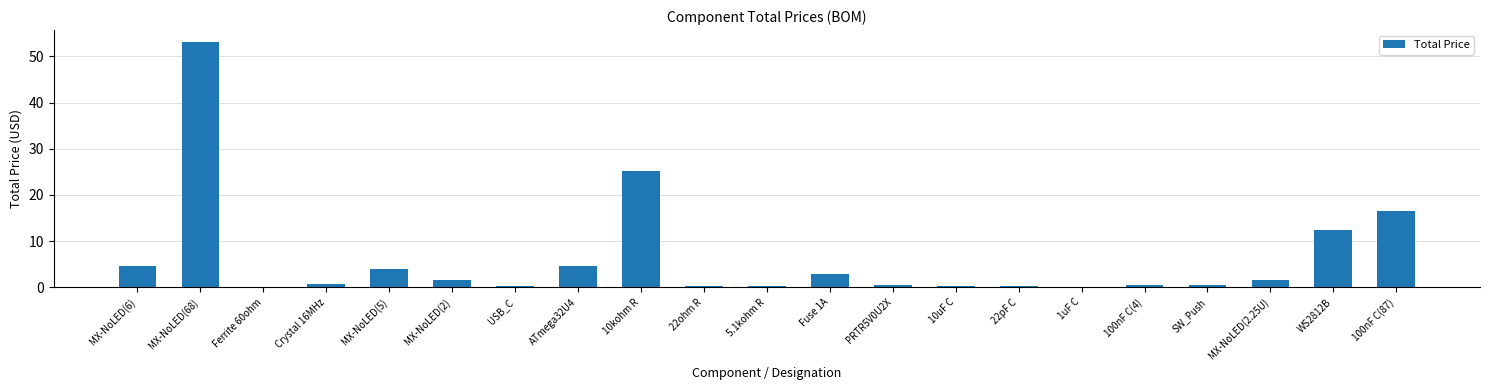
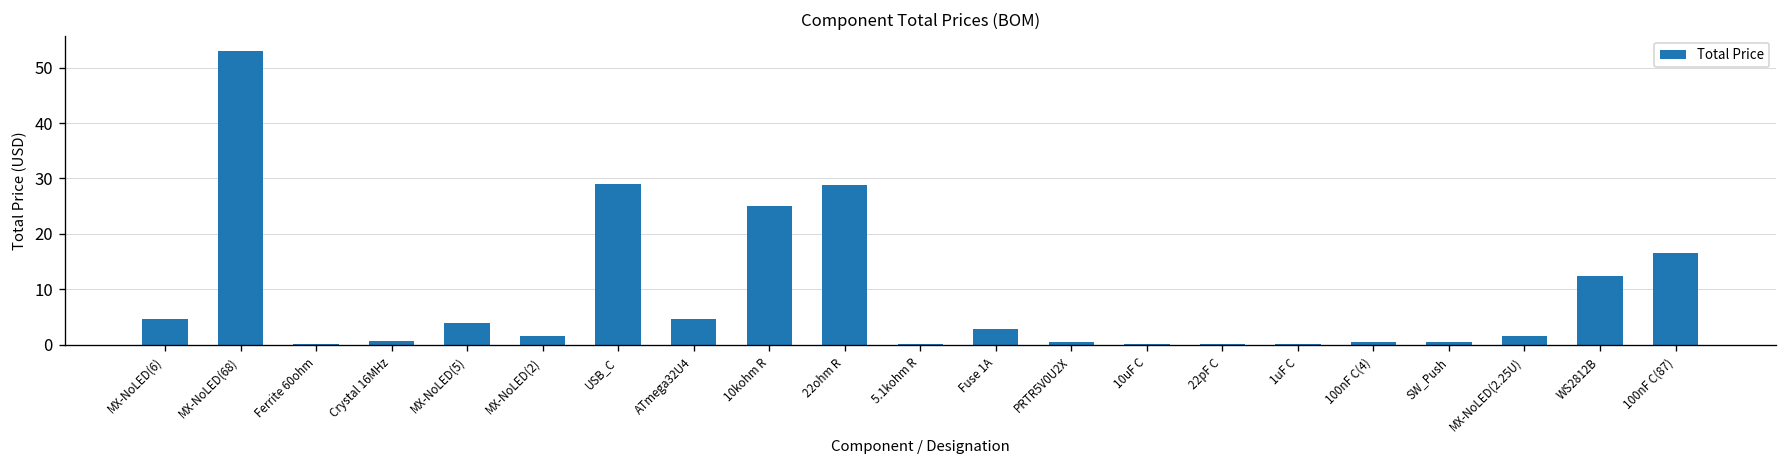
  {
    "MX-NoLED(6)": 5,
    "MX-NoLED(68)": 53,
    "Crystal 16MHz": 1,
    "MX-NoLED(5)": 4,
    "MX-NoLED(2)": 2,
-   "USB_C": 0,
+   "USB_C": 29,
    "ATmega32U4": 5,
    "10kohm R": 25,
-   "22ohm R": 0,
+   "22ohm R": 29,
    "Fuse 1A": 3,
    "MX-NoLED(2.25U)": 2,
    "WS2812B": 12,
    "100nF C(87)": 16
  }
